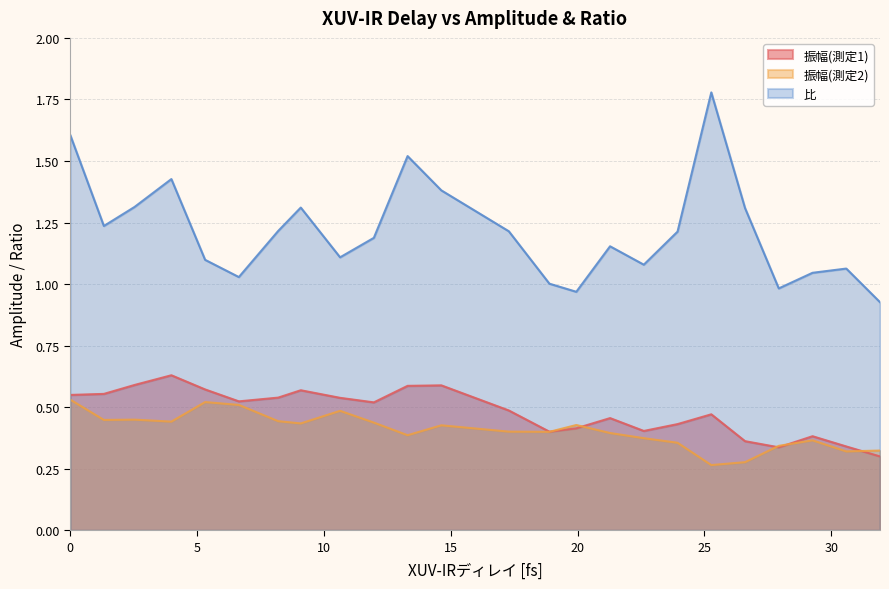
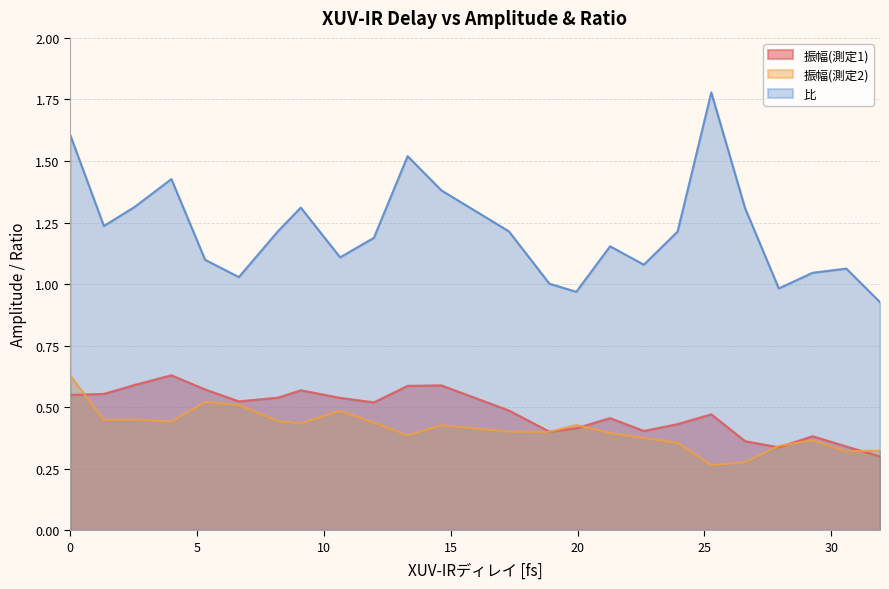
  {
    "振幅(測定1)": {
      "0": 0.55
    },
    "振幅(測定2)": {
-     "0": 0.53
+     "0": 0.63
    },
    "比": {
      "0": 1.61
    }
  }
